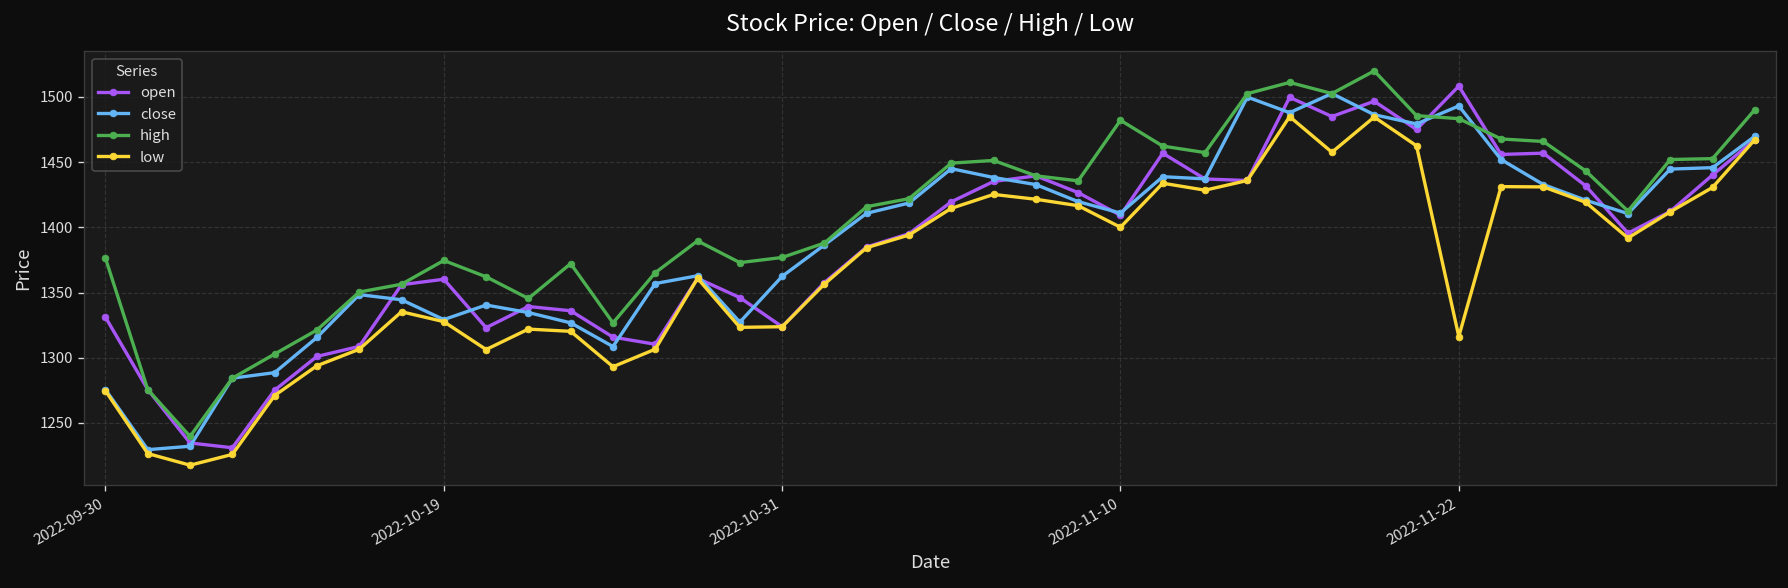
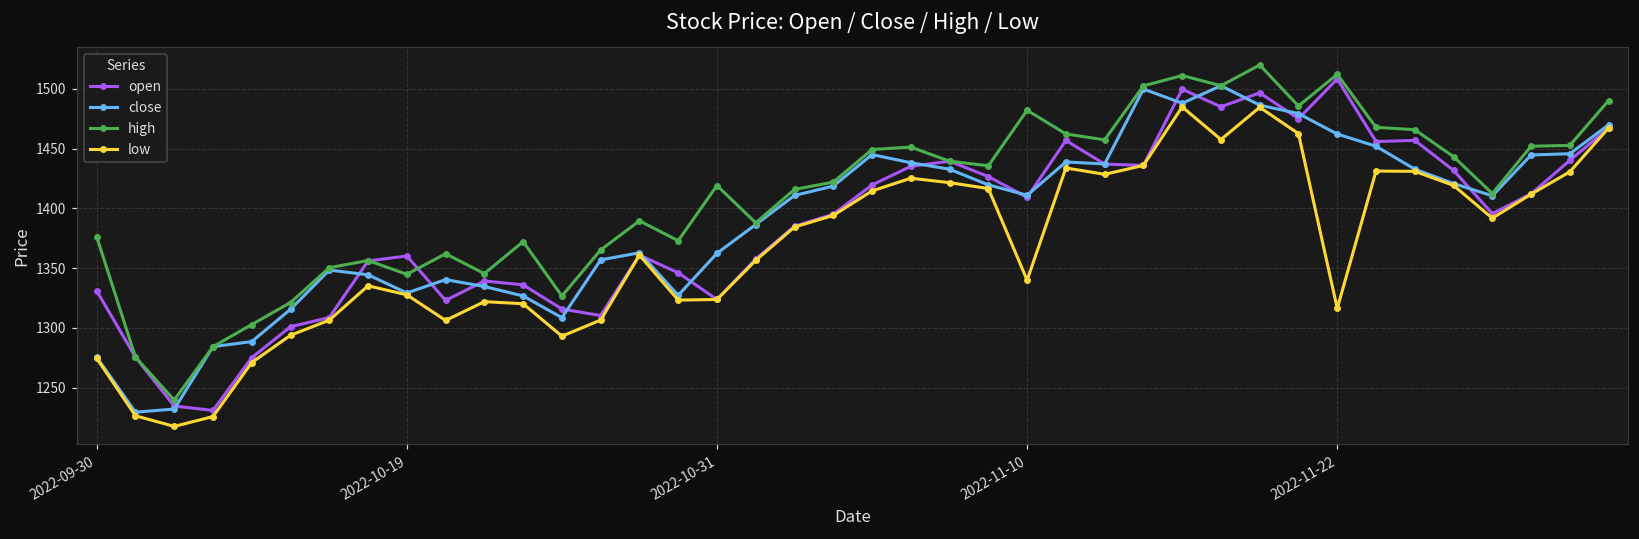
  {
    "open": {
      "2022-09-30": 1331,
      "2022-10-19": 1360,
      "2022-11-22": 1508
    },
    "close": {
      "2022-10-31": 1362,
-     "2022-11-22": 1493
+     "2022-11-22": 1462
    },
    "high": {
      "2022-09-30": 1376,
-     "2022-10-19": 1375,
-     "2022-10-31": 1377,
+     "2022-10-19": 1345,
+     "2022-10-31": 1419,
      "2022-11-10": 1482,
-     "2022-11-22": 1483
+     "2022-11-22": 1512
    },
    "low": {
-     "2022-11-10": 1400,
+     "2022-11-10": 1340,
      "2022-11-22": 1316
    }
  }
